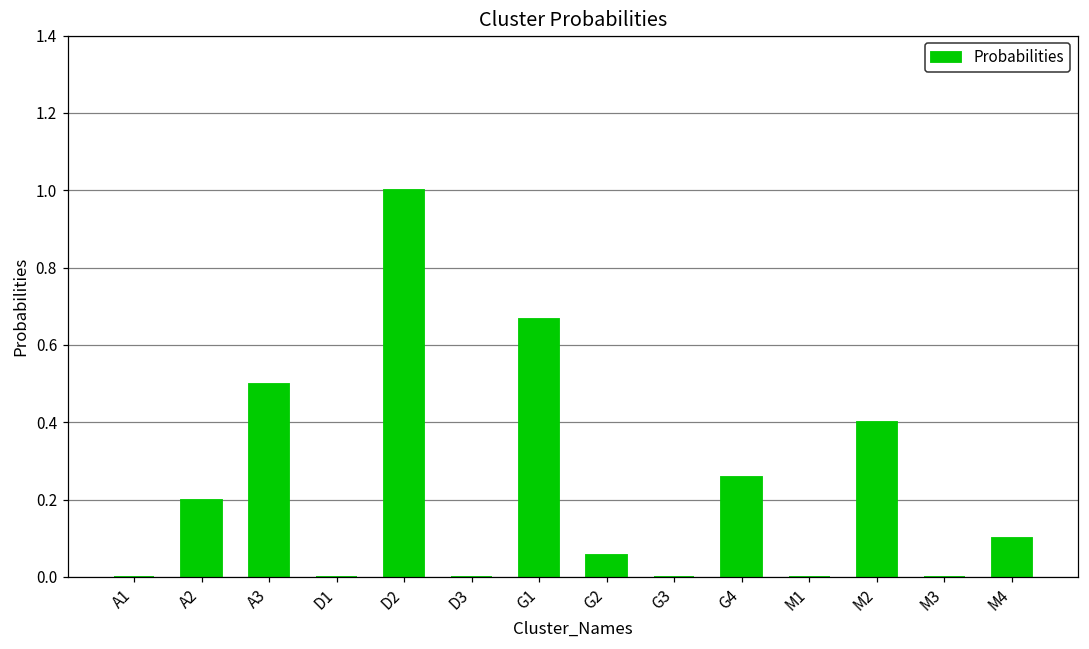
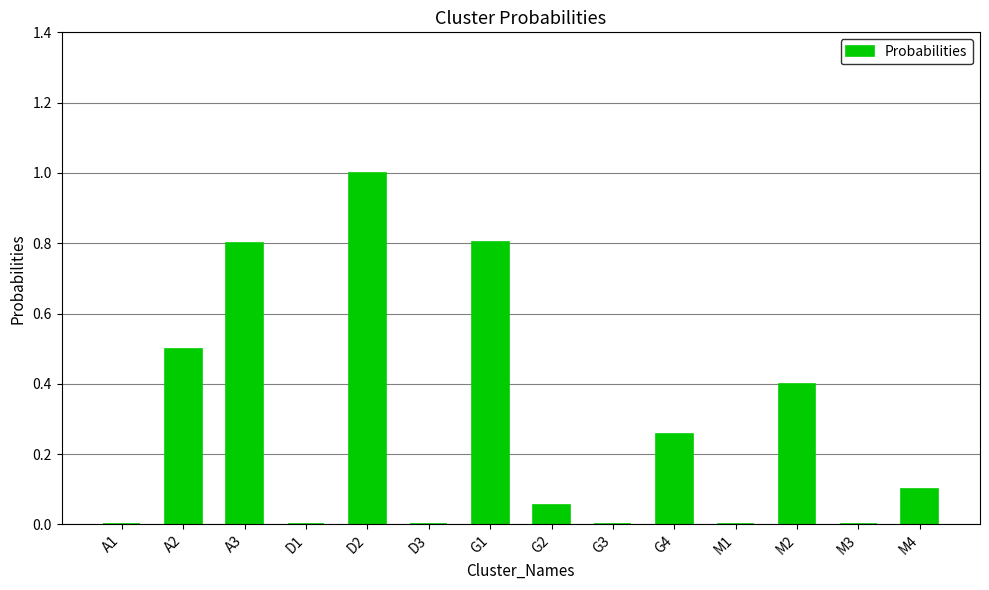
  {
    "A1": 0.00,
-   "A2": 0.2,
-   "A3": 0.5,
+   "A2": 0.5,
+   "A3": 0.8,
    "D1": 0.00,
    "D2": 1.00,
    "D3": 0.00,
-   "G1": 0.67,
+   "G1": 0.80,
    "G2": 0.06,
    "G3": 0.00,
    "G4": 0.26,
    "M1": 0.00,
    "M2": 0.40,
    "M3": 0.00,
    "M4": 0.10
  }
